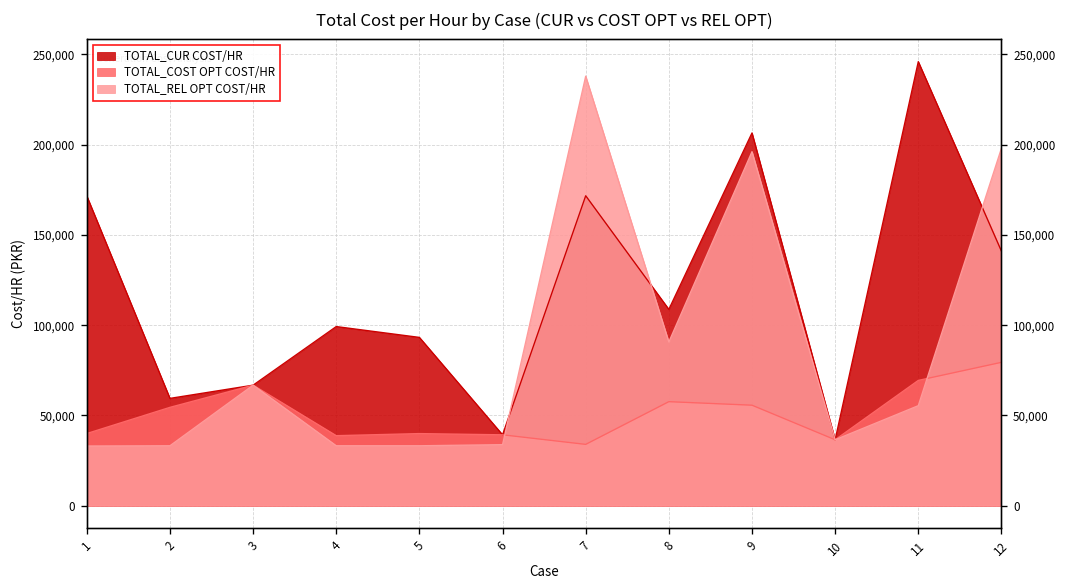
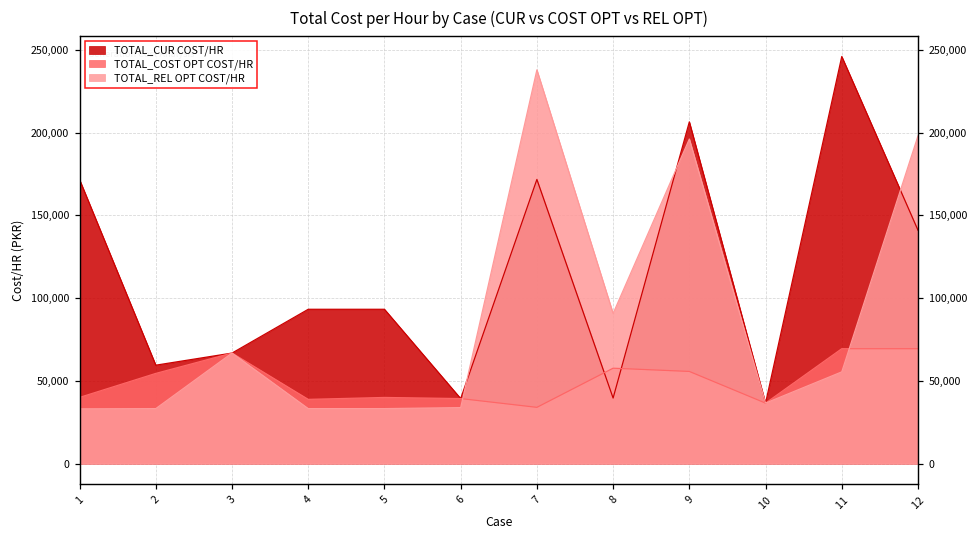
  {
    "TOTAL_CUR COST/HR": {
      "1": "172,000",
      "2": "59,000",
-     "4": "99,000",
+     "4": "93,000",
      "5": "93,000",
      "7": "172,000",
-     "8": "109,000",
+     "8": "40,000",
      "9": "207,000",
      "11": "246,000",
      "12": "141,000"
    },
    "TOTAL_COST OPT COST/HR": {
      "1": "40,000",
      "2": "54,000",
      "4": "39,000",
      "5": "40,000",
      "7": "34,000",
      "8": "58,000",
      "9": "56,000",
      "11": "69,000",
-     "12": "79,000"
+     "12": "69,000"
    },
    "TOTAL_REL OPT COST/HR": {
      "1": "33,000",
      "2": "33,000",
      "4": "33,000",
      "5": "33,000",
      "6": "34,000",
      "7": "238,000",
      "8": "91,000",
      "9": "196,000",
      "11": "55,000",
      "12": "198,000"
    }
  }
